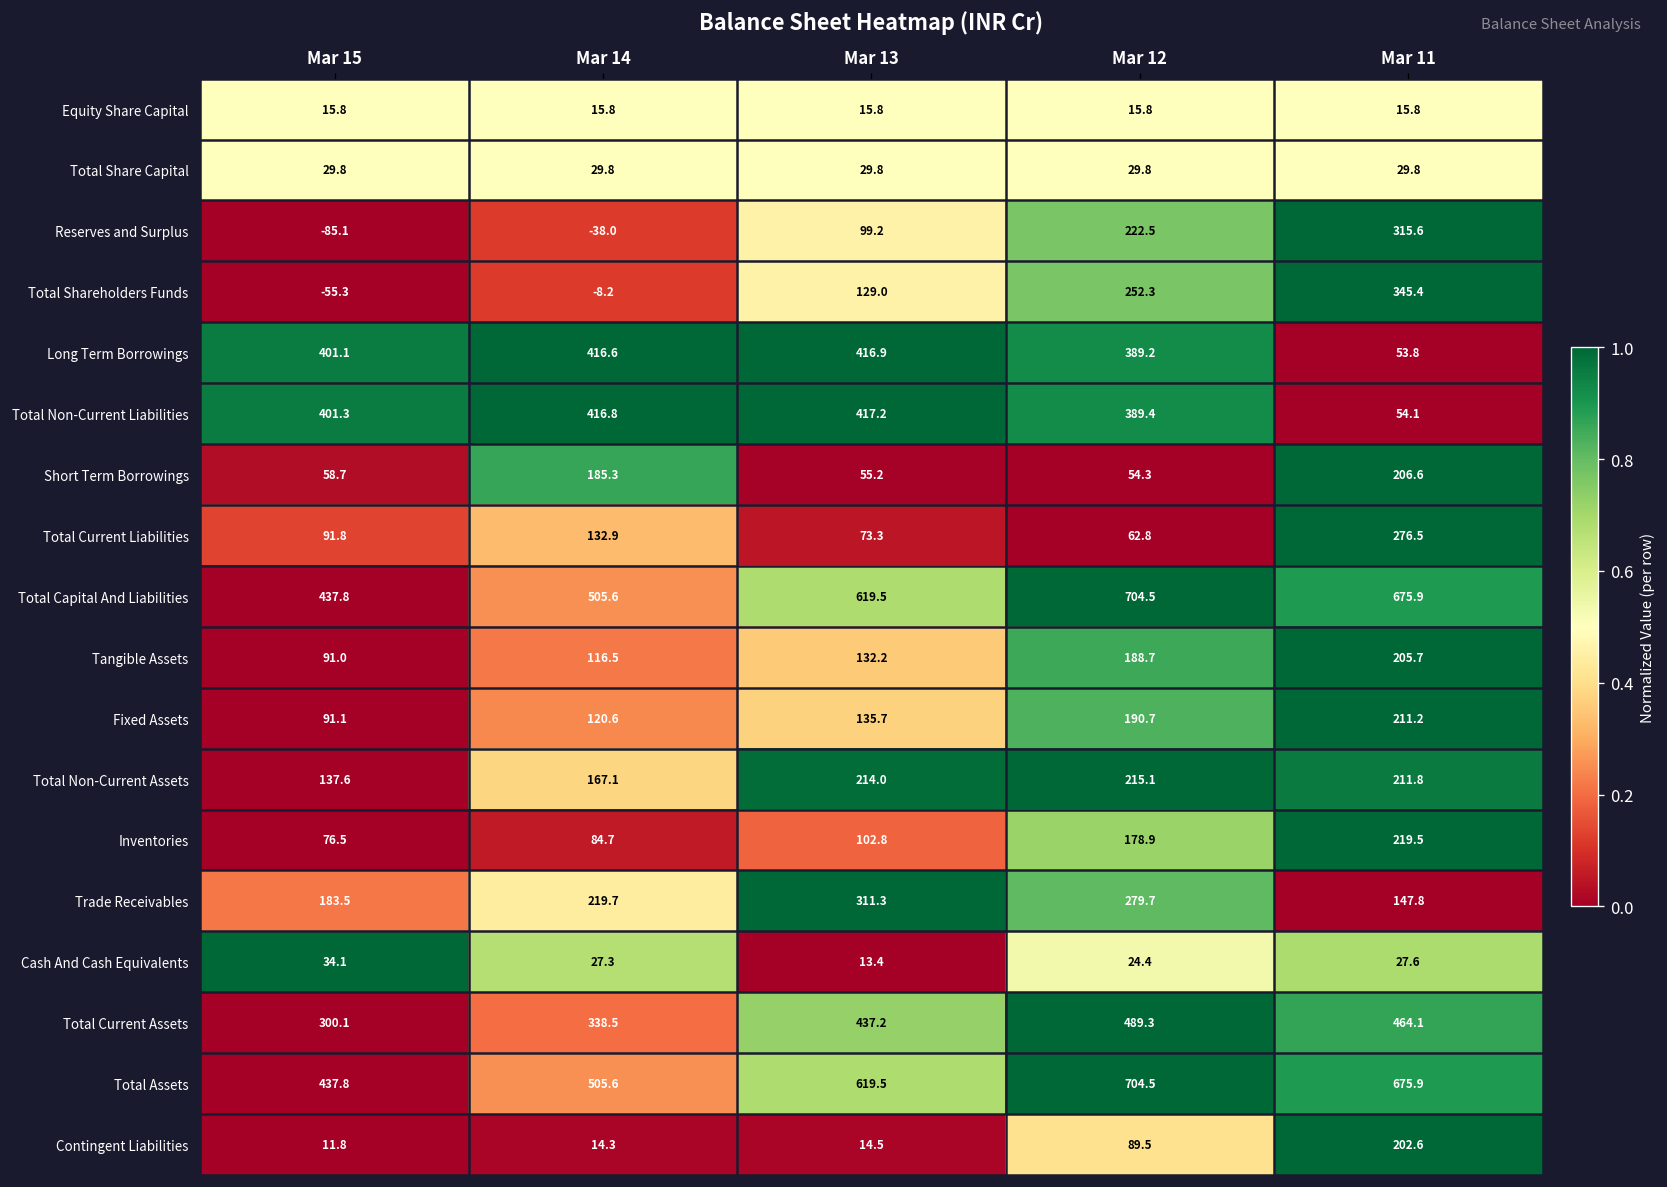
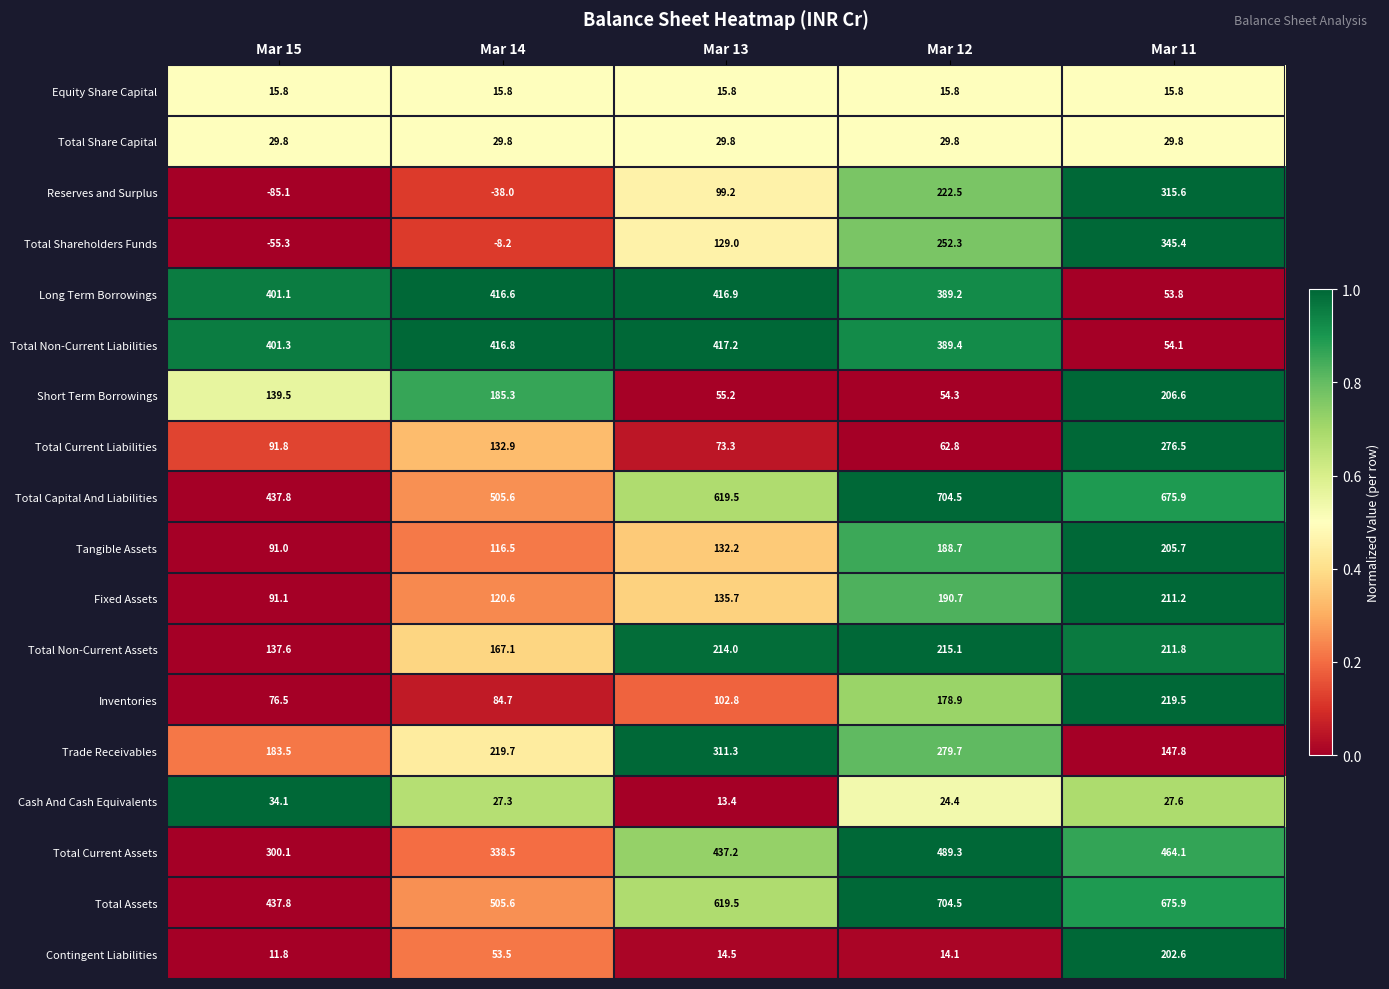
  {
    "Equity Share Capital": {
      "Mar 15": 15.8,
      "Mar 14": 15.8,
      "Mar 13": 15.8,
      "Mar 12": 15.8,
      "Mar 11": 15.8
    },
    "Total Share Capital": {
      "Mar 15": 29.8,
      "Mar 14": 29.8,
      "Mar 13": 29.8,
      "Mar 12": 29.8,
      "Mar 11": 29.8
    },
    "Reserves and Surplus": {
      "Mar 15": -85.1,
      "Mar 14": -38.0,
      "Mar 13": 99.2,
      "Mar 12": 222.5,
      "Mar 11": 315.6
    },
    "Total Shareholders Funds": {
      "Mar 15": -55.3,
      "Mar 14": -8.2,
      "Mar 13": 129.0,
      "Mar 12": 252.3,
      "Mar 11": 345.4
    },
    "Long Term Borrowings": {
      "Mar 15": 401.1,
      "Mar 14": 416.6,
      "Mar 13": 416.9,
      "Mar 12": 389.2,
      "Mar 11": 53.8
    },
    "Total Non-Current Liabilities": {
      "Mar 15": 401.3,
      "Mar 14": 416.8,
      "Mar 13": 417.2,
      "Mar 12": 389.4,
      "Mar 11": 54.1
    },
    "Short Term Borrowings": {
-     "Mar 15": 58.7,
+     "Mar 15": 139.5,
      "Mar 14": 185.3,
      "Mar 13": 55.2,
      "Mar 12": 54.3,
      "Mar 11": 206.6
    },
    "Total Current Liabilities": {
      "Mar 15": 91.8,
      "Mar 14": 132.9,
      "Mar 13": 73.3,
      "Mar 12": 62.8,
      "Mar 11": 276.5
    },
    "Total Capital And Liabilities": {
      "Mar 15": 437.8,
      "Mar 14": 505.6,
      "Mar 13": 619.5,
      "Mar 12": 704.5,
      "Mar 11": 675.9
    },
    "Tangible Assets": {
      "Mar 15": 91.0,
      "Mar 14": 116.5,
      "Mar 13": 132.2,
      "Mar 12": 188.7,
      "Mar 11": 205.7
    },
    "Fixed Assets": {
      "Mar 15": 91.1,
      "Mar 14": 120.6,
      "Mar 13": 135.7,
      "Mar 12": 190.7,
      "Mar 11": 211.2
    },
    "Total Non-Current Assets": {
      "Mar 15": 137.6,
      "Mar 14": 167.1,
      "Mar 13": 214.0,
      "Mar 12": 215.1,
      "Mar 11": 211.8
    },
    "Inventories": {
      "Mar 15": 76.5,
      "Mar 14": 84.7,
      "Mar 13": 102.8,
      "Mar 12": 178.9,
      "Mar 11": 219.5
    },
    "Trade Receivables": {
      "Mar 15": 183.5,
      "Mar 14": 219.7,
      "Mar 13": 311.3,
      "Mar 12": 279.7,
      "Mar 11": 147.8
    },
    "Cash And Cash Equivalents": {
      "Mar 15": 34.1,
      "Mar 14": 27.3,
      "Mar 13": 13.4,
      "Mar 12": 24.4,
      "Mar 11": 27.6
    },
    "Total Current Assets": {
      "Mar 15": 300.1,
      "Mar 14": 338.5,
      "Mar 13": 437.2,
      "Mar 12": 489.3,
      "Mar 11": 464.1
    },
    "Total Assets": {
      "Mar 15": 437.8,
      "Mar 14": 505.6,
      "Mar 13": 619.5,
      "Mar 12": 704.5,
      "Mar 11": 675.9
    },
    "Contingent Liabilities": {
      "Mar 15": 11.8,
-     "Mar 14": 14.3,
+     "Mar 14": 53.5,
      "Mar 13": 14.5,
-     "Mar 12": 89.5,
+     "Mar 12": 14.1,
      "Mar 11": 202.6
    }
  }
